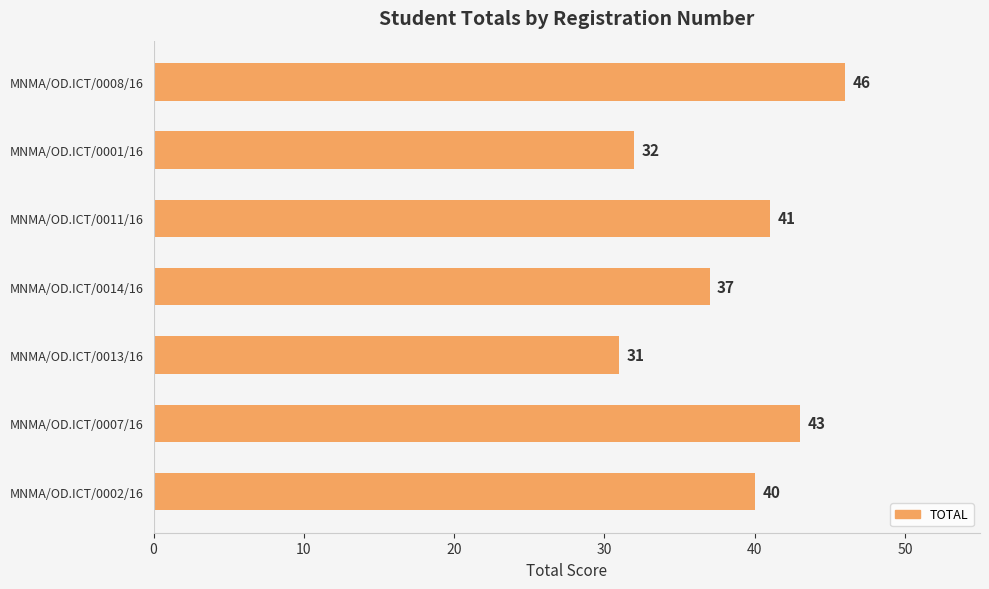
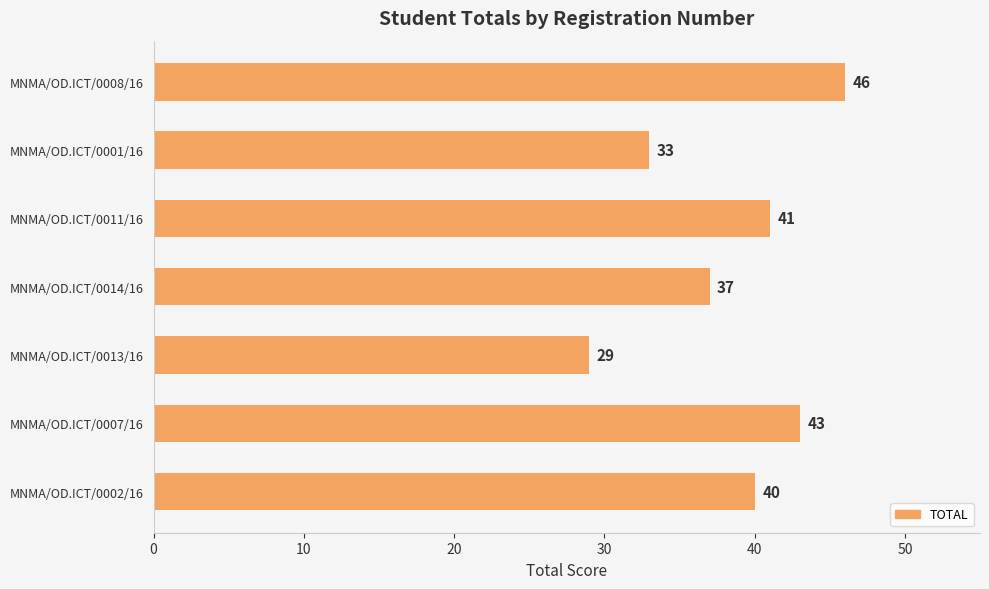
  {
    "MNMA/OD.ICT/0008/16": 46,
-   "MNMA/OD.ICT/0001/16": 32,
+   "MNMA/OD.ICT/0001/16": 33,
    "MNMA/OD.ICT/0011/16": 41,
    "MNMA/OD.ICT/0014/16": 37,
-   "MNMA/OD.ICT/0013/16": 31,
+   "MNMA/OD.ICT/0013/16": 29,
    "MNMA/OD.ICT/0007/16": 43,
    "MNMA/OD.ICT/0002/16": 40
  }
